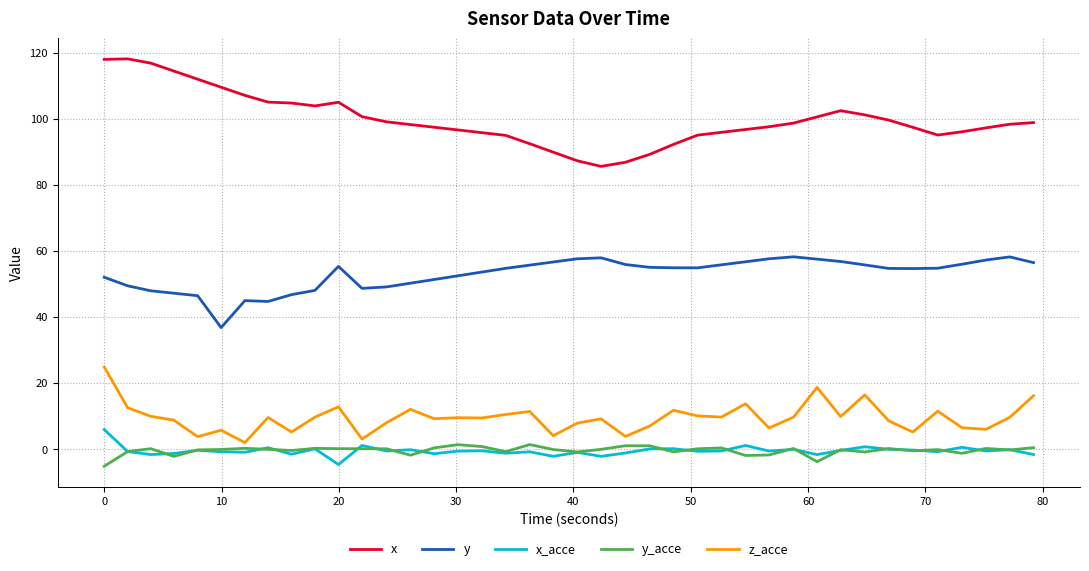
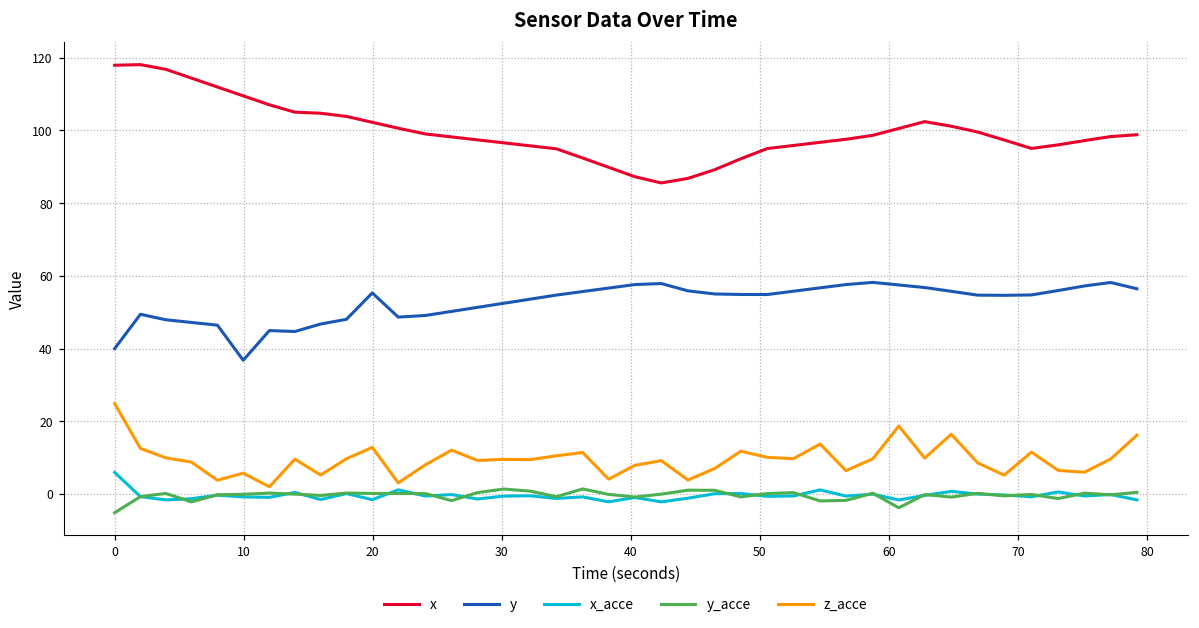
  {
    "x": {
      "0": 118,
      "10": 110,
-     "20": 105
+     "20": 102
    },
    "y": {
-     "0": 52,
+     "0": 40,
      "10": 37,
      "20": 55
    },
    "x_acce": {
      "0": 6,
-     "20": -5
+     "20": -2
    },
    "y_acce": {
      "0": -5,
      "20": 0
    },
    "z_acce": {
      "0": 25,
      "10": 6,
      "20": 13
    }
  }
